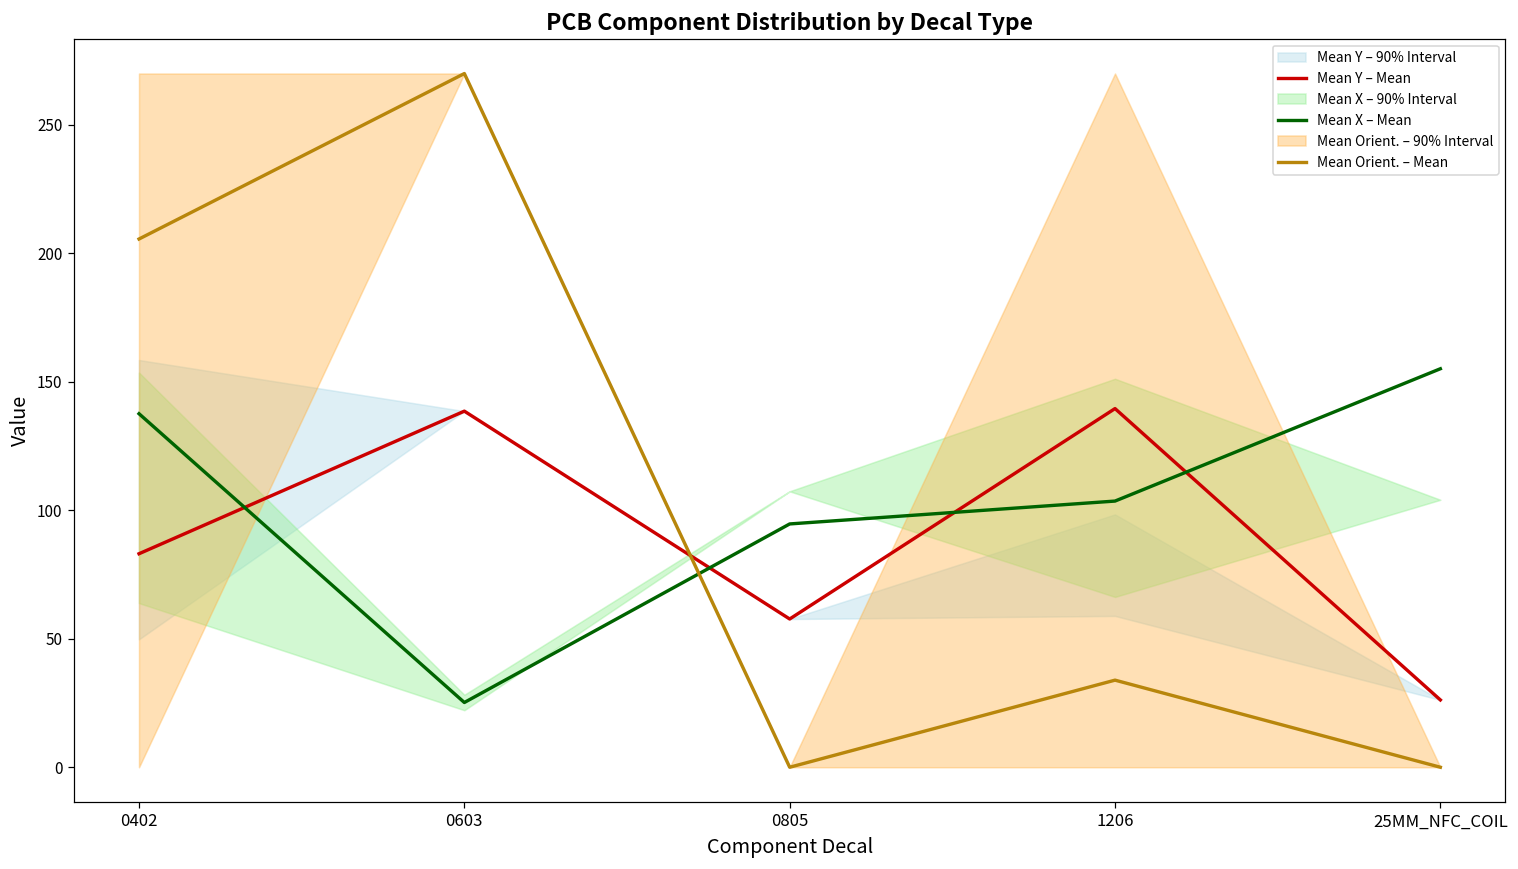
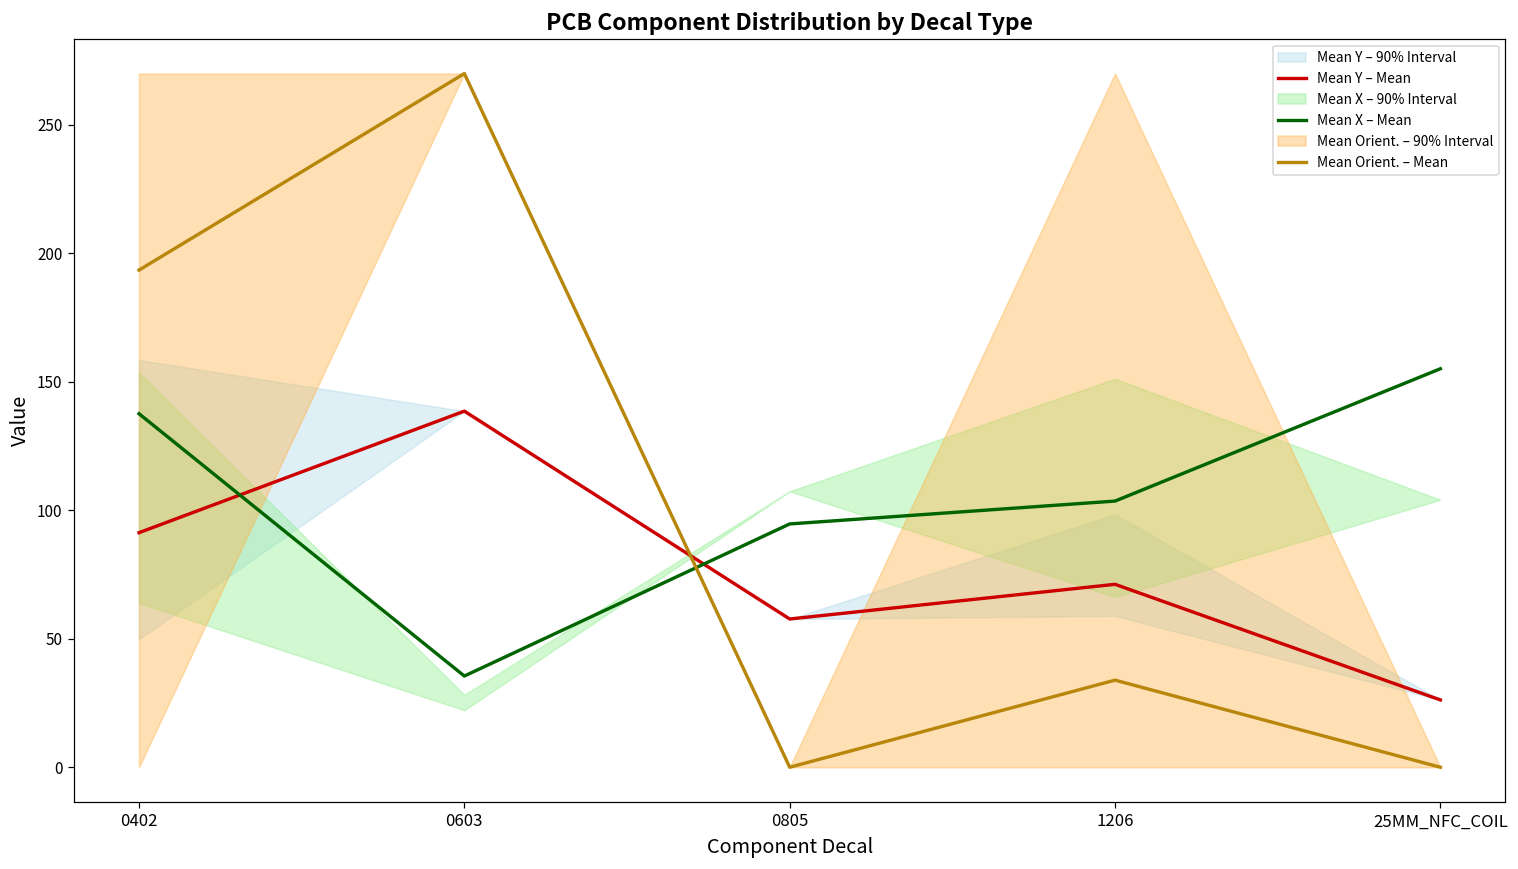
  {
    "Mean Y – Mean": {
-     "0402": 83,
-     "1206": 140
+     "0402": 91,
+     "1206": 71
    },
    "Mean X – Mean": {
      "0402": 138,
-     "0603": 25,
+     "0603": 36,
      "0805": 95,
      "1206": 104,
      "25MM_NFC_COIL": 155
    },
    "Mean Orient. – Mean": {
-     "0402": 206,
+     "0402": 194,
      "1206": 34
    }
  }
